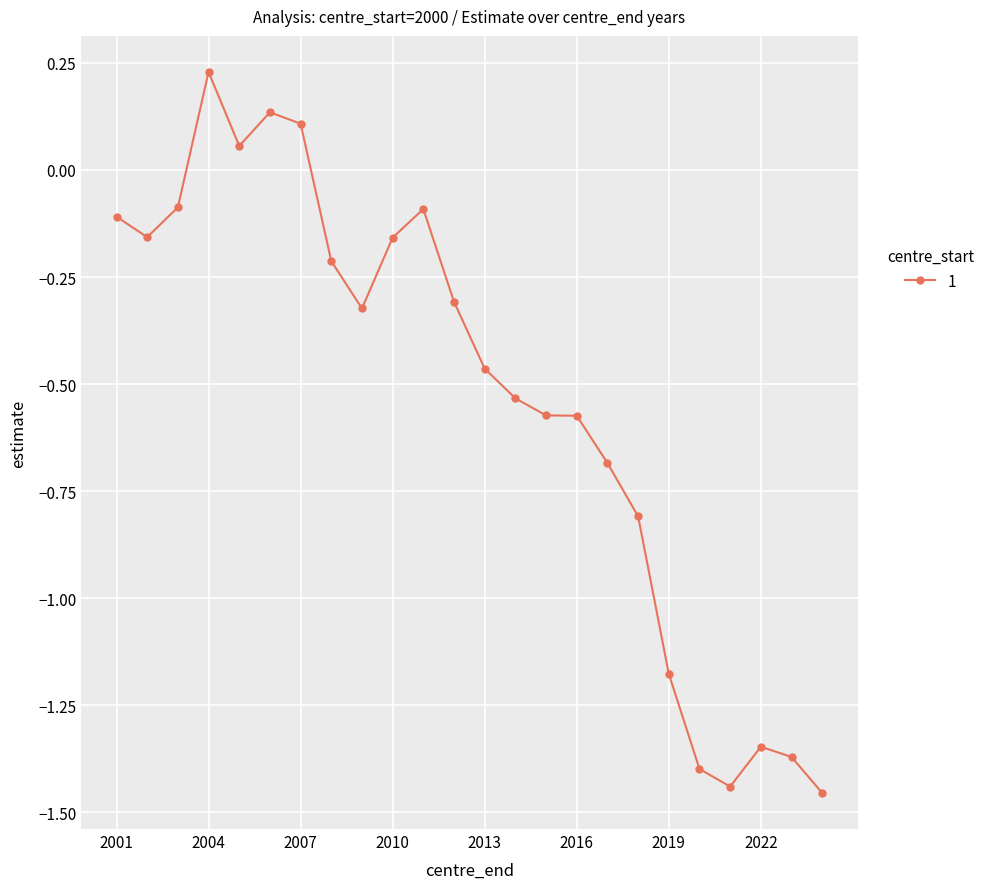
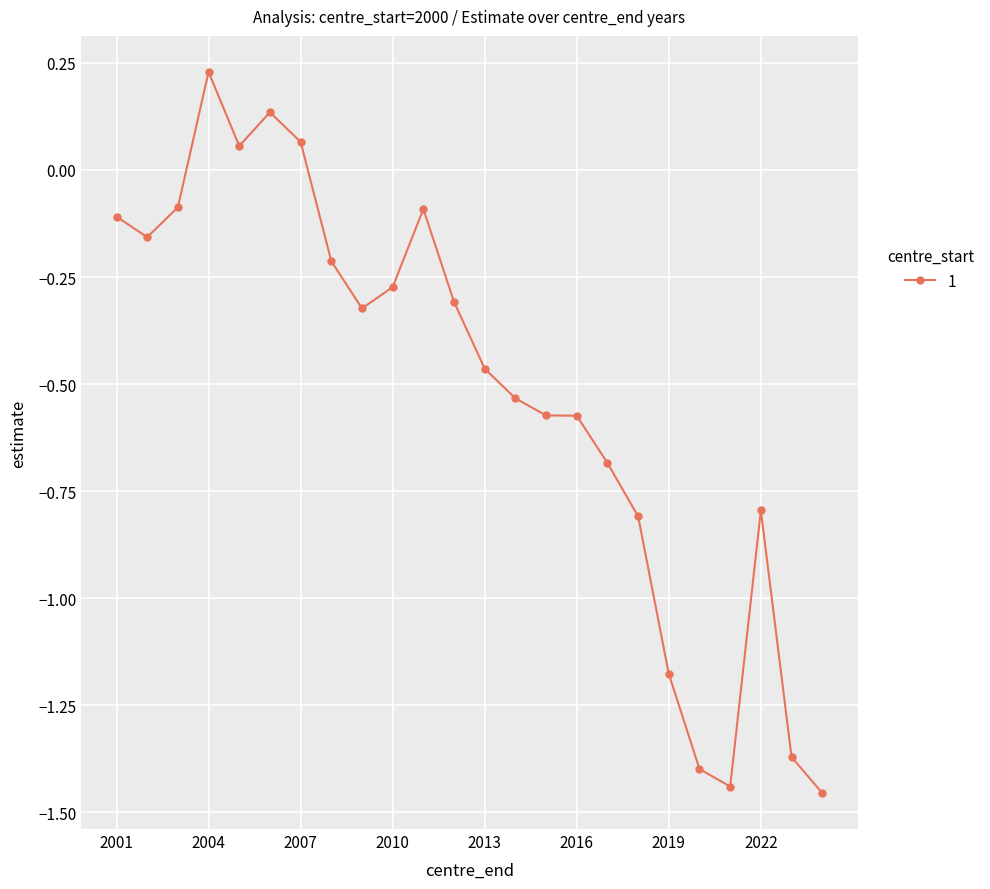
  {
    "2001": -0.11,
    "2004": 0.23,
-   "2007": 0.11,
-   "2010": -0.16,
+   "2007": 0.07,
+   "2010": -0.27,
    "2013": -0.46,
    "2016": -0.57,
    "2019": -1.18,
-   "2022": -1.35
+   "2022": -0.80
  }
